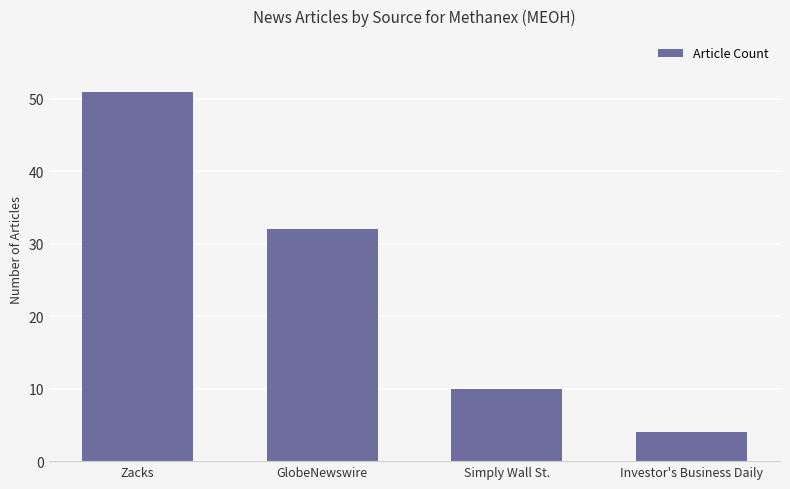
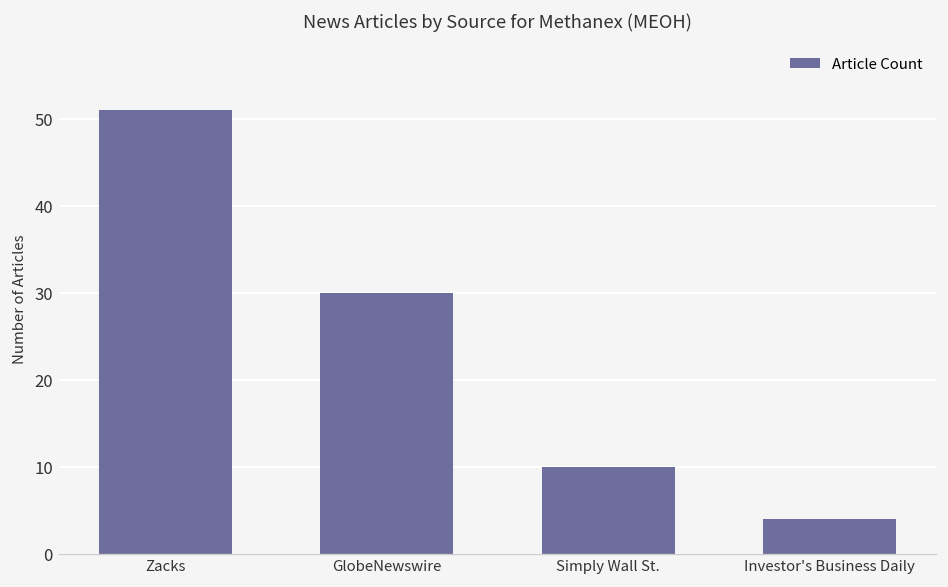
  {
    "Zacks": 51,
-   "GlobeNewswire": 32,
+   "GlobeNewswire": 30,
    "Simply Wall St.": 10,
    "Investor's Business Daily": 4
  }
